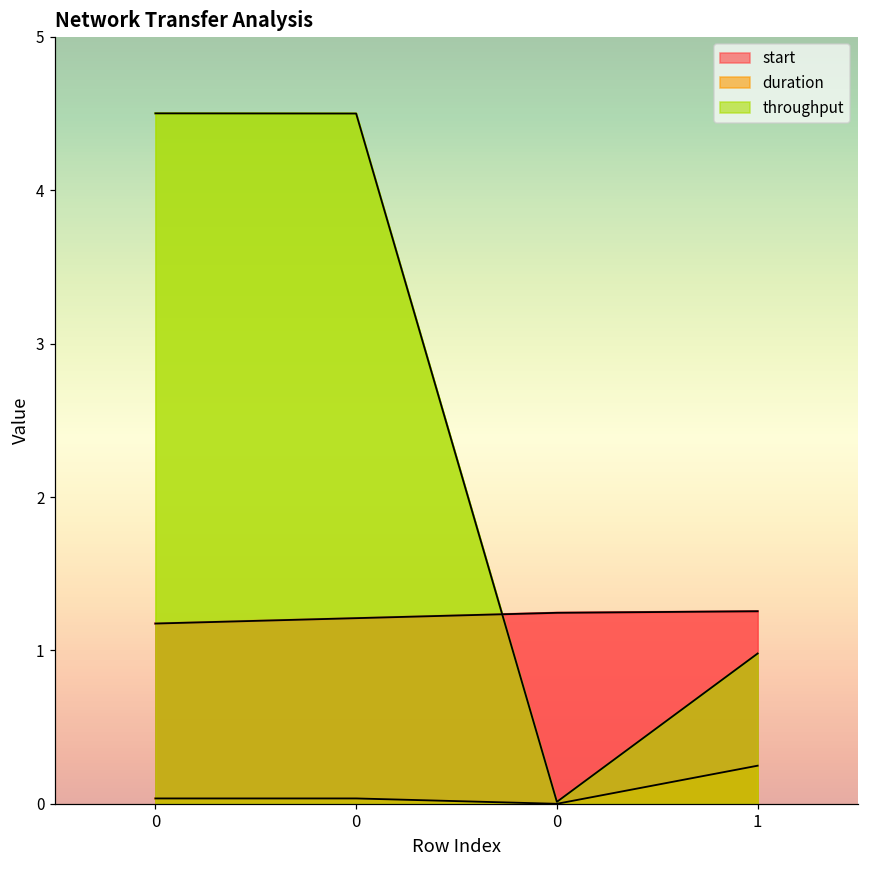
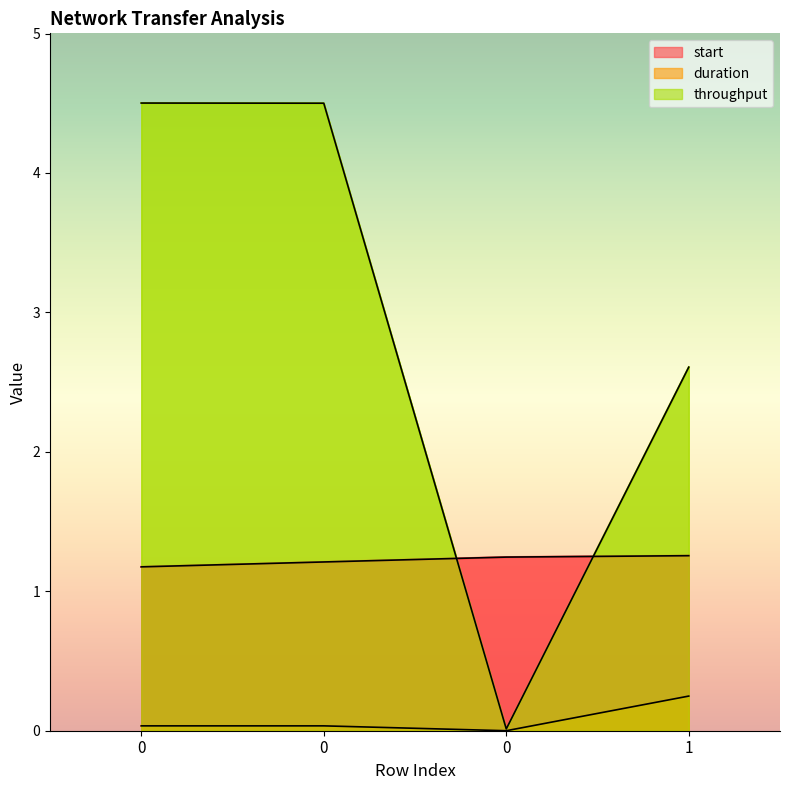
  {
    "start": {
      "1": 1.26
    },
    "duration": {
      "1": 0.25
    },
    "throughput": {
-     "1": 0.98
+     "1": 2.61
    }
  }
